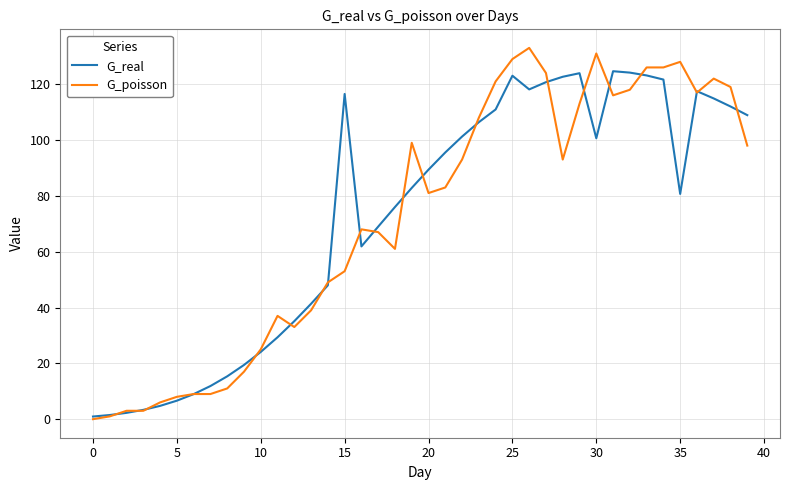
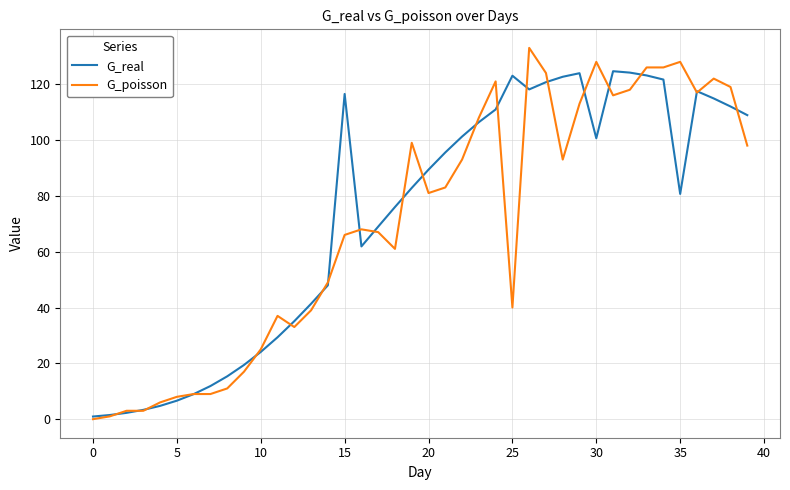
  {
    "G_real": {
      "0": 1,
      "5": 7,
      "15": 117,
      "20": 89,
      "25": 123,
      "30": 101,
      "35": 81
    },
    "G_poisson": {
      "0": 0,
      "5": 8,
-     "15": 53,
+     "15": 66,
      "20": 81,
-     "25": 129,
-     "30": 131,
+     "25": 40,
+     "30": 128,
      "35": 128
    }
  }
